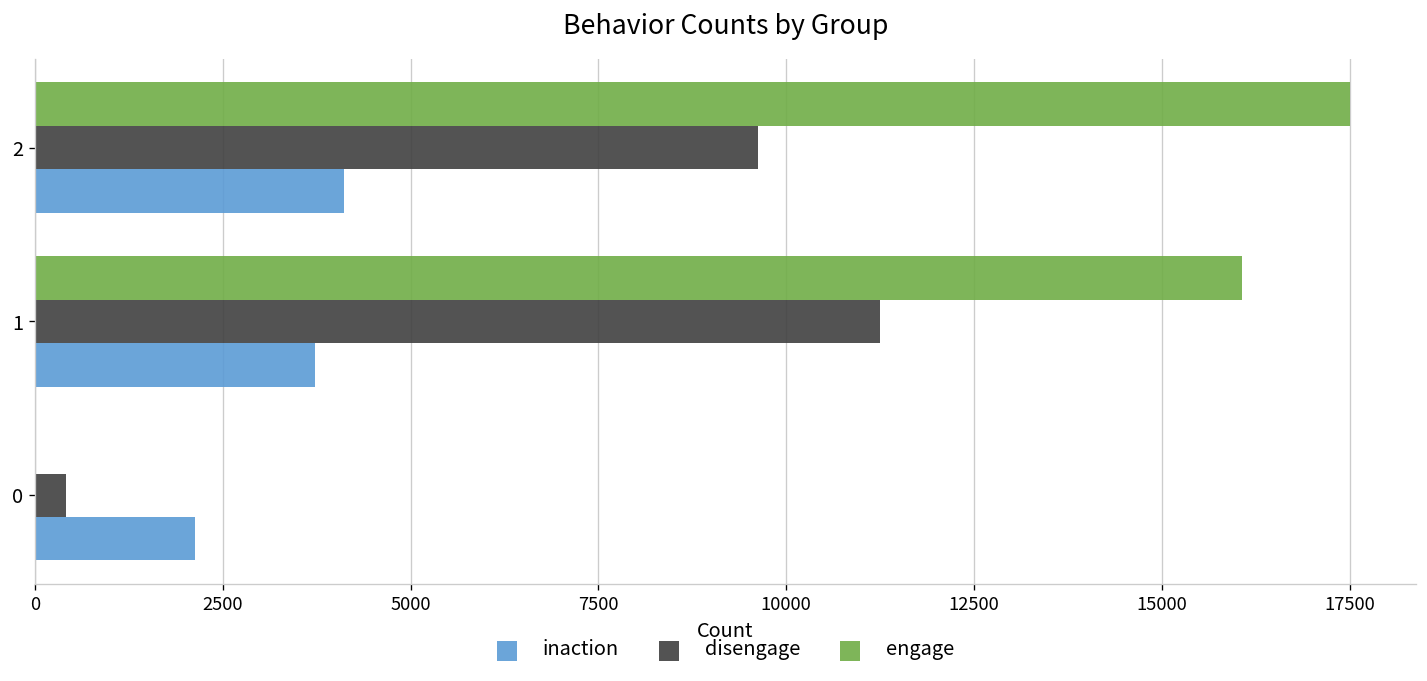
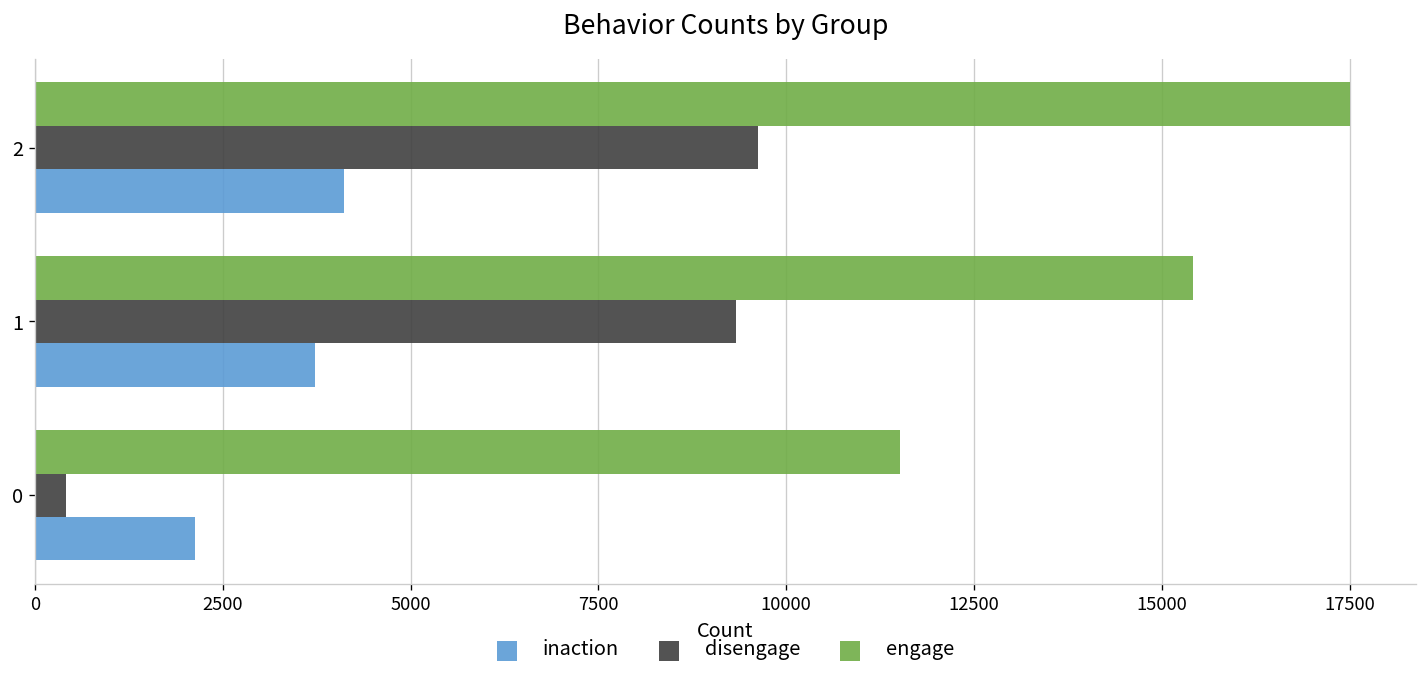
  {
    "inaction": {
      "2": 4100,
      "1": 3700,
      "0": 2100
    },
    "disengage": {
      "2": 9600,
-     "1": 11300,
+     "1": 9300,
      "0": 400
    },
    "engage": {
      "2": 17500,
-     "1": 16100,
-     "0": 0
+     "1": 15400,
+     "0": 11500
    }
  }
